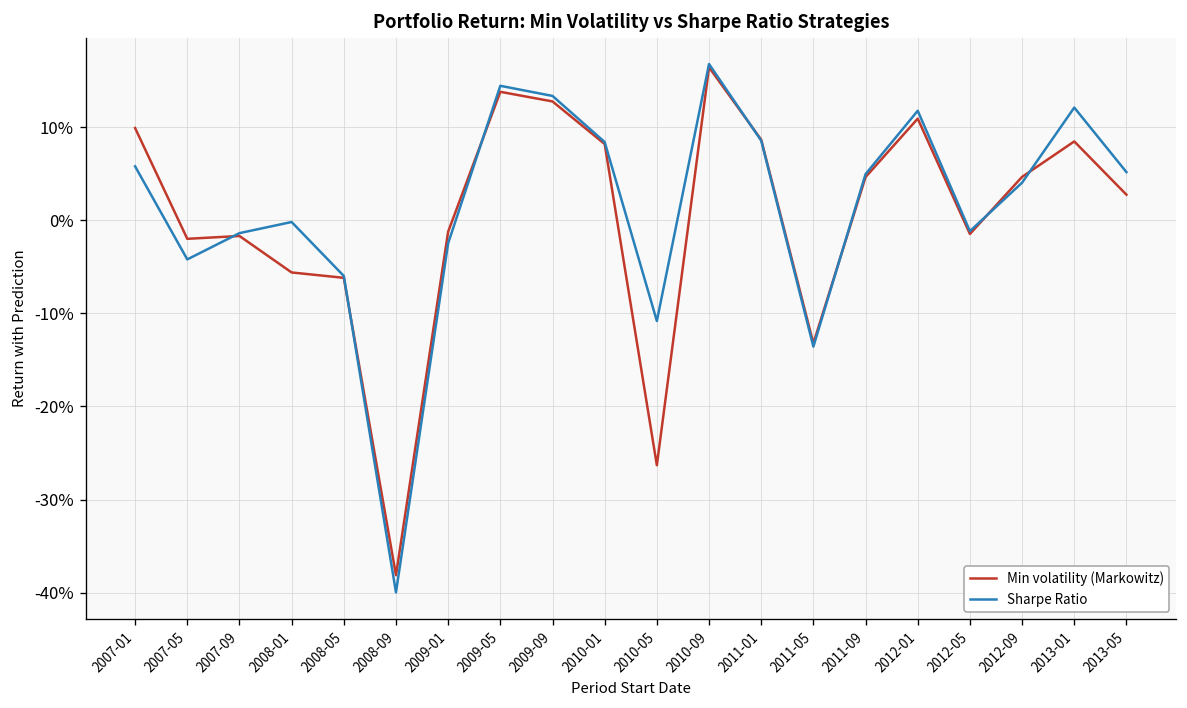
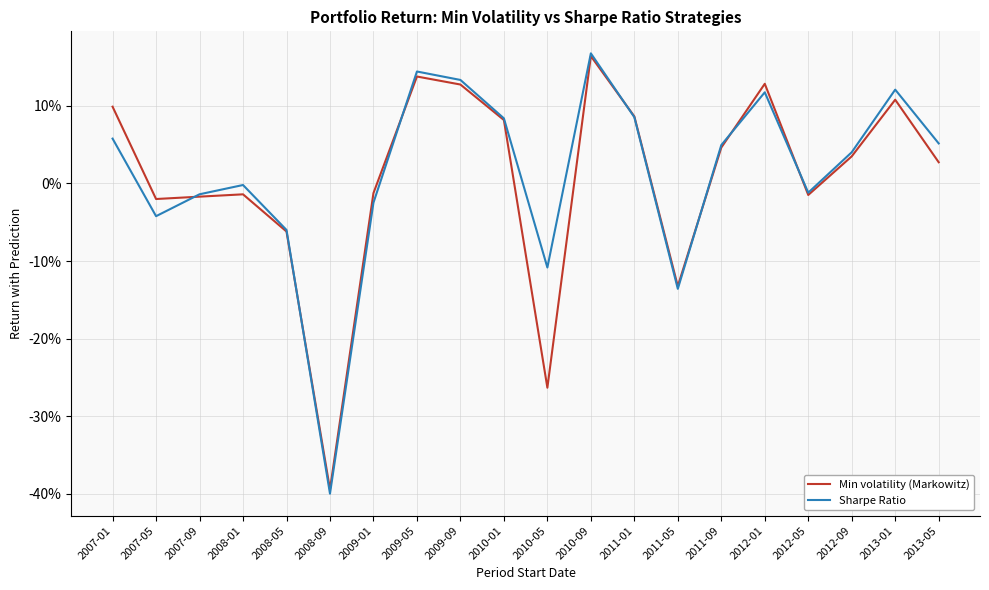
  {
    "Min volatility (Markowitz)": {
      "2007-01": "10%",
      "2007-05": "-2%",
-     "2008-01": "-6%",
-     "2008-09": "-38%",
+     "2008-01": "-1%",
+     "2008-09": "-39%",
      "2009-01": "-1%",
      "2009-05": "14%",
      "2009-09": "13%",
      "2010-05": "-26%",
      "2010-09": "16%",
      "2011-05": "-13%",
-     "2012-01": "11%",
-     "2012-09": "5%",
-     "2013-01": "8%",
+     "2012-01": "13%",
+     "2012-09": "3%",
+     "2013-01": "11%",
      "2013-05": "3%"
    },
    "Sharpe Ratio": {
      "2007-01": "6%",
      "2007-05": "-4%",
      "2008-01": "0%",
      "2008-09": "-40%",
      "2009-01": "-2%",
      "2009-05": "14%",
      "2009-09": "13%",
      "2010-05": "-11%",
      "2010-09": "17%",
      "2011-05": "-14%",
      "2012-01": "12%",
      "2012-09": "4%",
      "2013-01": "12%",
      "2013-05": "5%"
    }
  }
